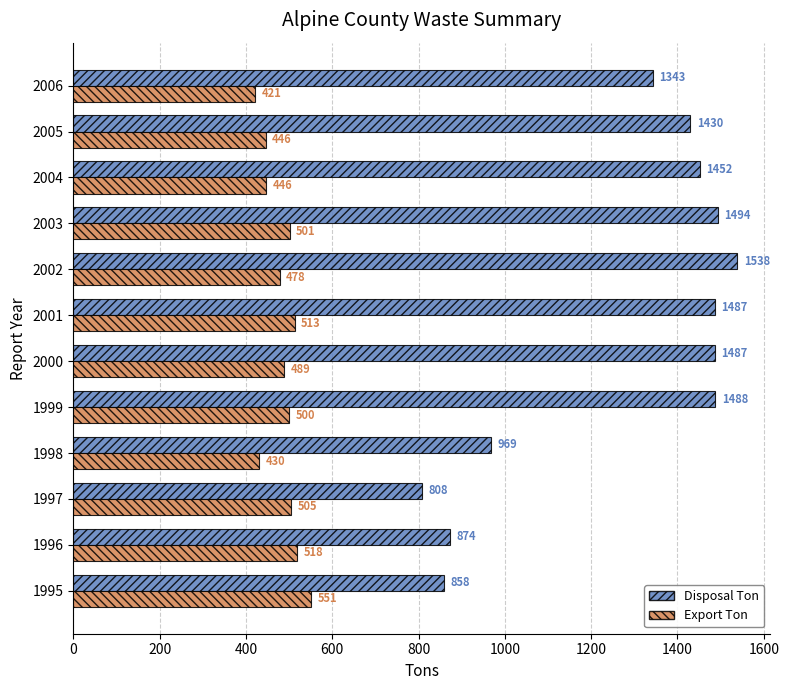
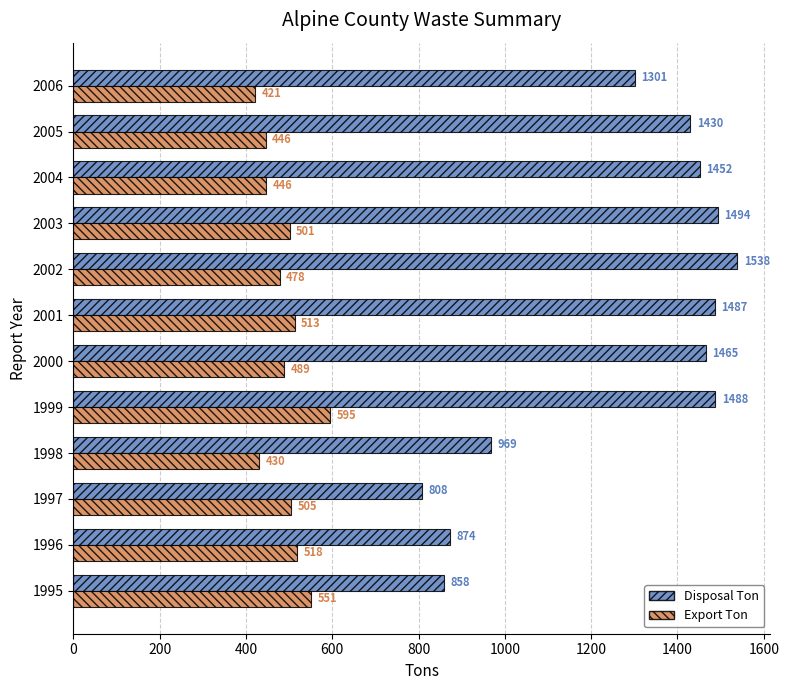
  {
    "Disposal Ton": {
-     "2006": 1343,
+     "2006": 1301,
      "2005": 1430,
      "2004": 1452,
      "2003": 1494,
      "2002": 1538,
      "2001": 1487,
-     "2000": 1487,
+     "2000": 1465,
      "1999": 1488,
      "1998": 969,
      "1997": 808,
      "1996": 874,
      "1995": 858
    },
    "Export Ton": {
      "2006": 421,
      "2005": 446,
      "2004": 446,
      "2003": 501,
      "2002": 478,
      "2001": 513,
      "2000": 489,
-     "1999": 500,
+     "1999": 595,
      "1998": 430,
      "1997": 505,
      "1996": 518,
      "1995": 551
    }
  }
